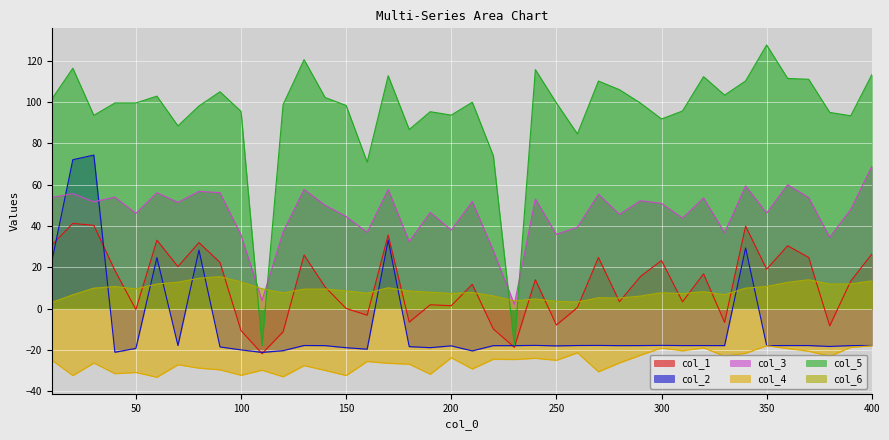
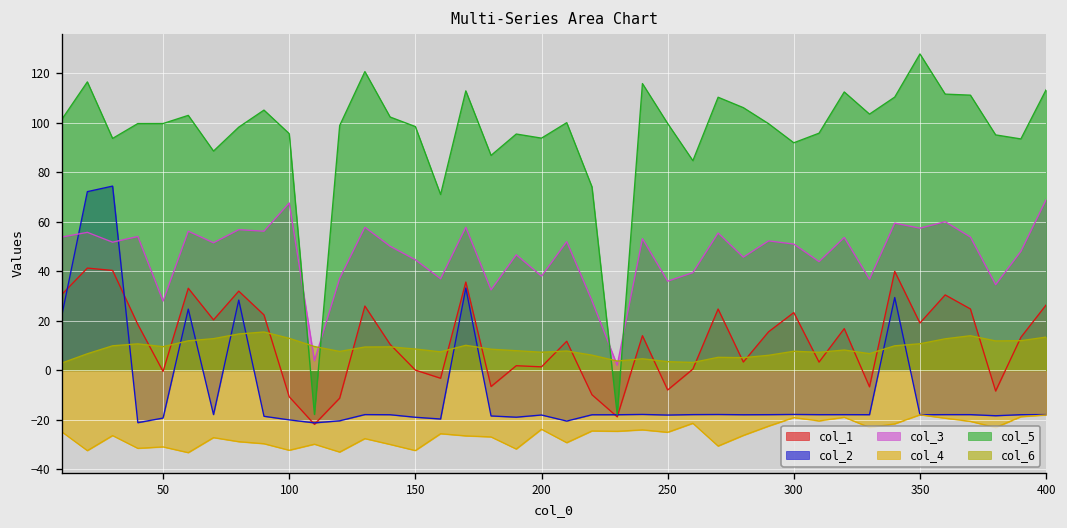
  {
    "col_3": {
-     "50": 46,
-     "100": 36,
+     "50": 28,
+     "100": 68,
      "150": 45,
      "200": 38,
      "250": 36,
      "300": 51,
-     "350": 46,
+     "350": 57,
      "400": 69
    }
  }
